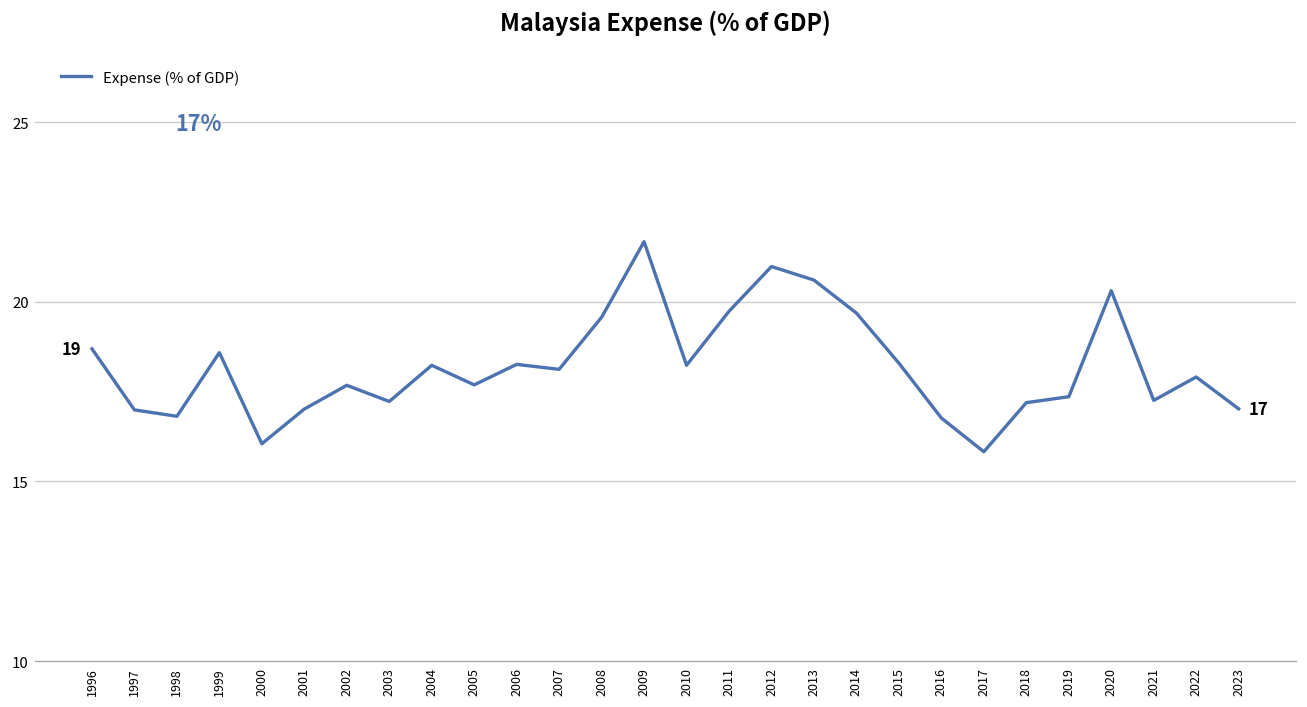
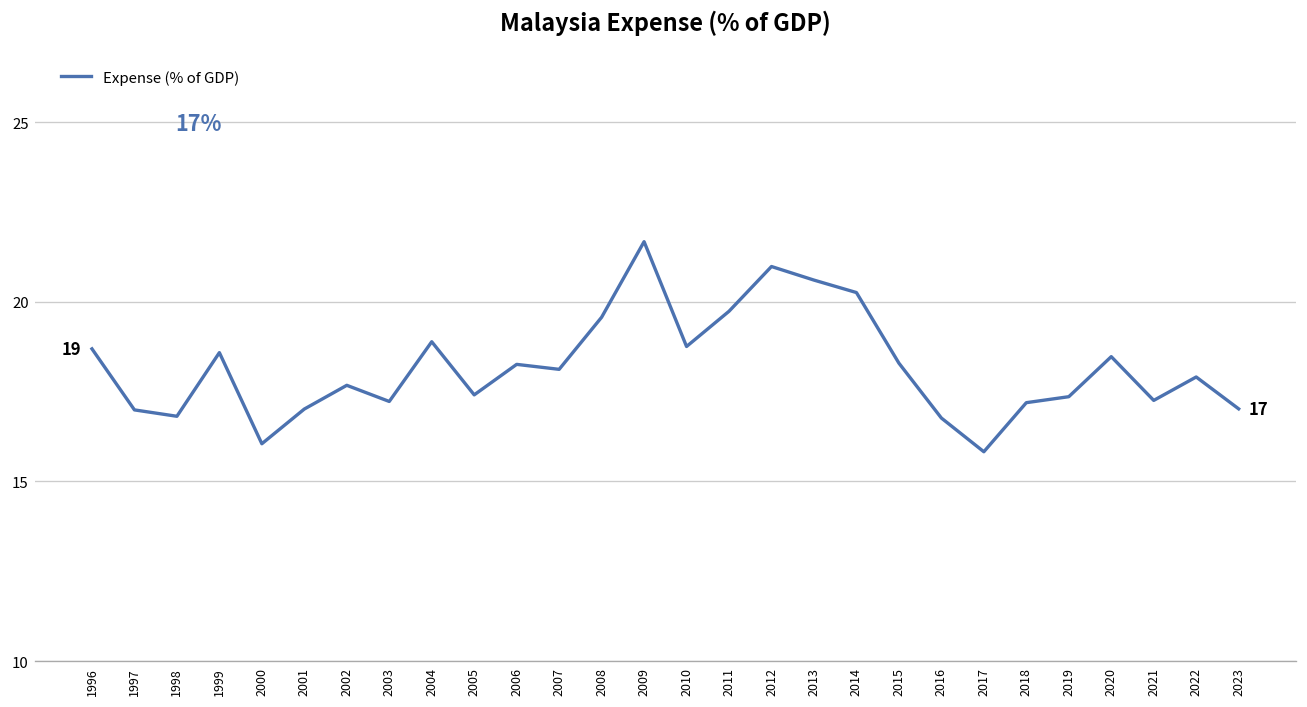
  {
    "1997": 17.0,
    "1998": 16.8,
    "1999": 18.6,
    "2000": 16.0,
    "2001": 17.0,
    "2002": 17.7,
    "2003": 17.2,
-   "2004": 18.2,
-   "2005": 17.7,
+   "2004": 18.9,
+   "2005": 17.4,
    "2006": 18.3,
    "2007": 18.1,
    "2008": 19.6,
    "2009": 21.7,
-   "2010": 18.2,
+   "2010": 18.8,
    "2011": 19.7,
    "2012": 21.0,
    "2013": 20.6,
-   "2014": 19.7,
+   "2014": 20.3,
    "2015": 18.3,
    "2016": 16.8,
    "2017": 15.8,
    "2018": 17.2,
    "2019": 17.4,
-   "2020": 20.3,
+   "2020": 18.5,
    "2021": 17.3,
    "2022": 17.9
  }
